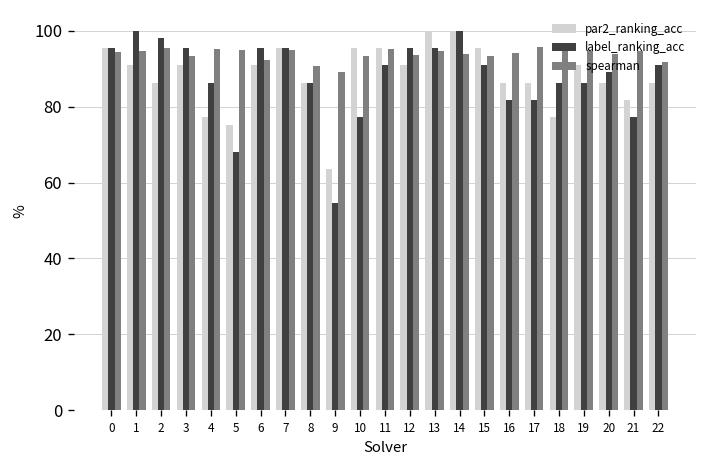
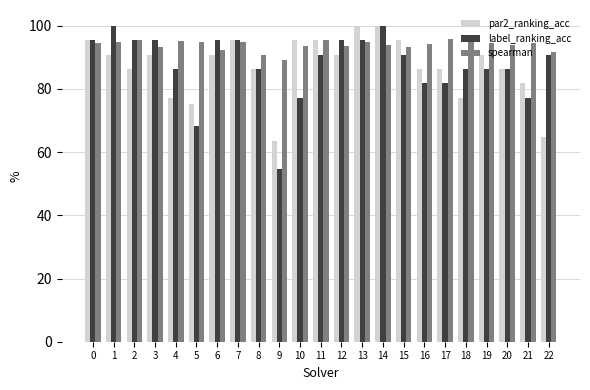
  {
    "par2_ranking_acc": {
      "0": 95,
      "1": 91,
      "2": 86,
      "3": 91,
      "4": 77,
      "5": 75,
      "6": 91,
      "7": 95,
      "8": 86,
      "9": 64,
      "10": 95,
      "11": 95,
      "12": 91,
      "13": 100,
      "14": 100,
      "15": 95,
      "16": 86,
      "17": 86,
      "18": 77,
      "19": 91,
      "20": 86,
      "21": 82,
-     "22": 86
+     "22": 65
    },
    "label_ranking_acc": {
      "0": 95,
      "1": 100,
-     "2": 98,
+     "2": 95,
      "3": 95,
      "4": 86,
      "5": 68,
      "6": 95,
      "7": 95,
      "8": 86,
      "9": 55,
      "10": 77,
      "11": 91,
      "12": 95,
      "13": 95,
      "14": 100,
      "15": 91,
      "16": 82,
      "17": 82,
      "18": 86,
      "19": 86,
-     "20": 89,
+     "20": 86,
      "21": 77,
      "22": 91
    },
    "spearman": {
      "0": 95,
      "1": 95,
      "2": 95,
      "3": 93,
      "4": 95,
      "5": 95,
      "6": 92,
      "7": 95,
      "8": 91,
      "9": 89,
      "10": 93,
      "11": 95,
      "12": 94,
      "13": 95,
      "14": 94,
      "15": 93,
      "16": 94,
      "17": 96,
      "18": 96,
      "19": 95,
      "20": 94,
      "21": 95,
      "22": 92
    }
  }
